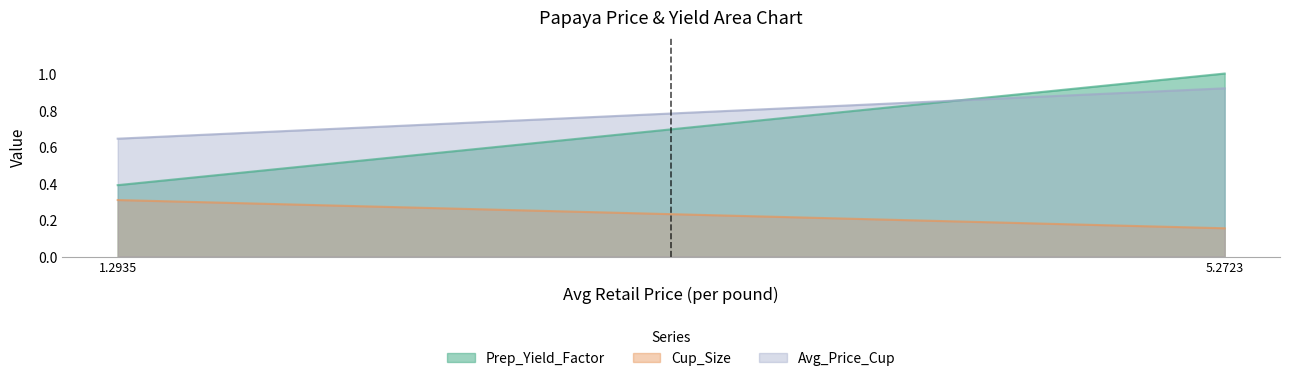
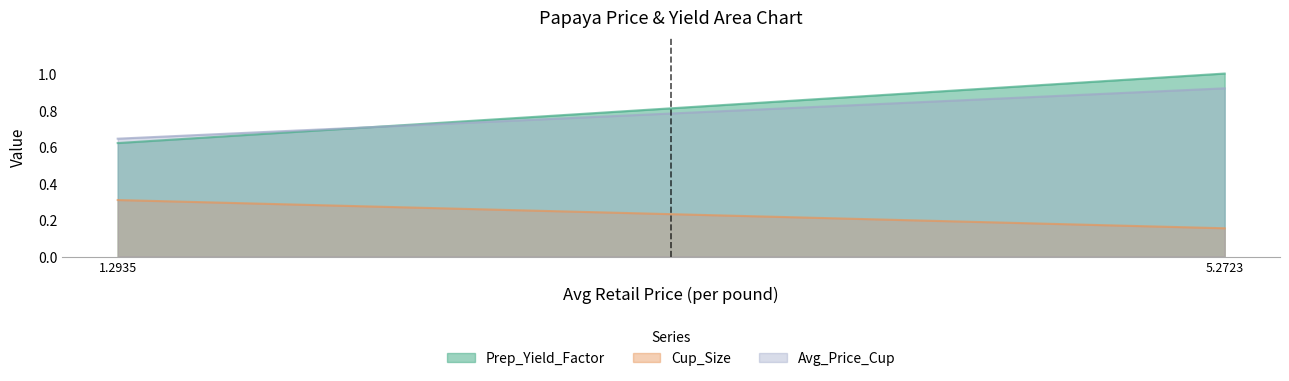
  {
    "Prep_Yield_Factor": {
-     "1.2935": 0.39,
+     "1.2935": 0.62,
      "5.2723": 1.00
    },
    "Cup_Size": {
      "1.2935": 0.31,
      "5.2723": 0.15
    },
    "Avg_Price_Cup": {
      "1.2935": 0.64,
      "5.2723": 0.92
    }
  }
